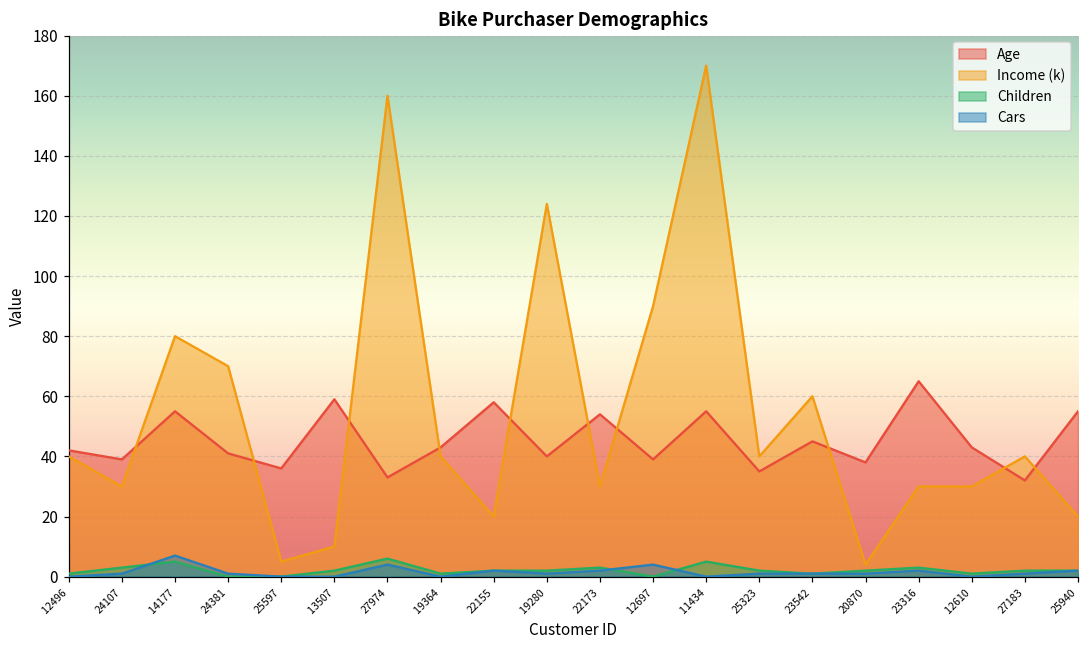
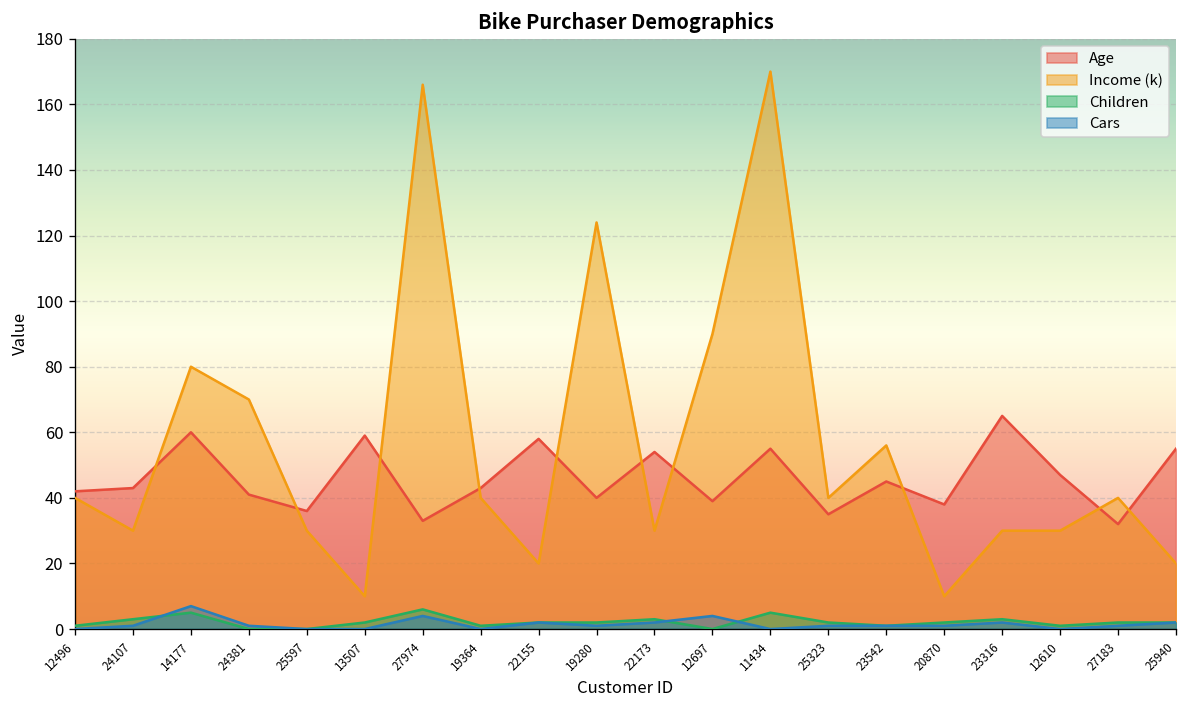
  {
    "Age": {
      "12496": 42,
-     "24107": 39,
-     "14177": 55,
+     "24107": 43,
+     "14177": 60,
      "24381": 41,
      "25597": 36,
      "13507": 59,
      "27974": 33,
      "19364": 43,
      "22155": 58,
      "19280": 40,
      "22173": 54,
      "12697": 39,
      "11434": 55,
      "25323": 35,
      "23542": 45,
      "20870": 38,
      "23316": 65,
-     "12610": 43,
+     "12610": 47,
      "27183": 32,
      "25940": 55
    },
    "Income (k)": {
      "12496": 40,
      "24107": 30,
      "14177": 80,
      "24381": 70,
-     "25597": 5,
+     "25597": 30,
      "13507": 10,
-     "27974": 160,
+     "27974": 166,
      "19364": 40,
      "22155": 20,
      "19280": 124,
      "22173": 30,
      "12697": 90,
      "11434": 170,
      "25323": 40,
-     "23542": 60,
-     "20870": 4,
+     "23542": 56,
+     "20870": 10,
      "23316": 30,
      "12610": 30,
      "27183": 40,
      "25940": 20
    },
    "Children": {
      "12496": 1,
      "24107": 3,
      "14177": 5,
      "24381": 0,
      "13507": 2,
      "27974": 6,
      "19364": 1,
      "19280": 2,
      "22173": 3,
      "12697": 0,
      "11434": 5,
      "25323": 2,
      "20870": 2,
      "23316": 3,
      "12610": 1,
      "27183": 2
    },
    "Cars": {
      "12496": 0,
      "24107": 1,
      "14177": 7,
      "24381": 1,
      "13507": 0,
      "27974": 4,
      "19364": 0,
      "19280": 1,
      "22173": 2,
      "12697": 4,
      "11434": 0,
      "25323": 1,
      "20870": 1,
      "23316": 2,
      "12610": 0,
      "27183": 1
    }
  }
